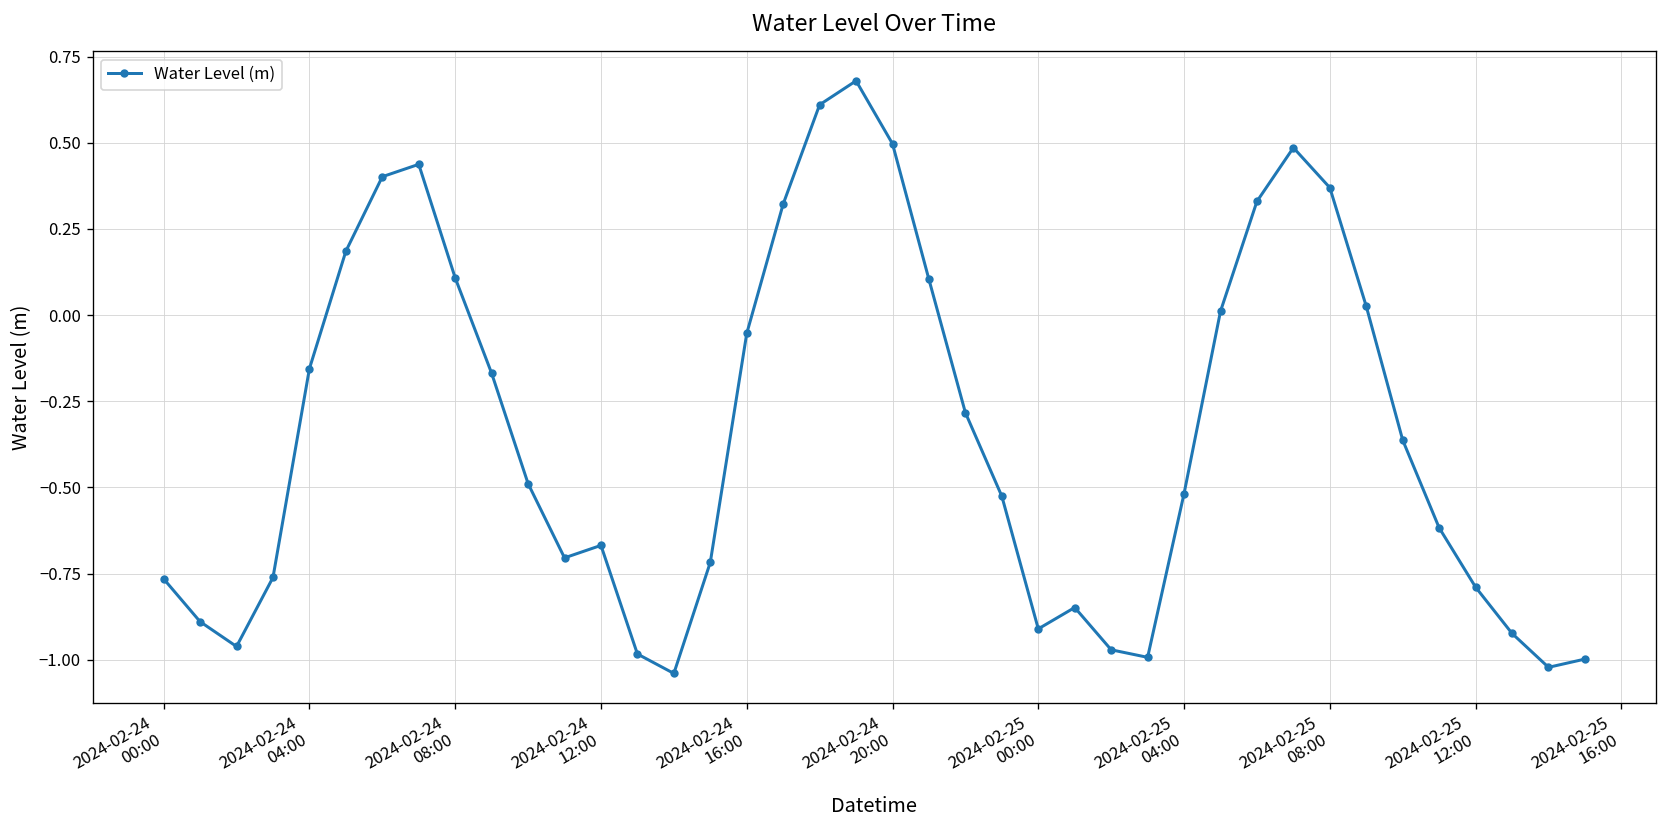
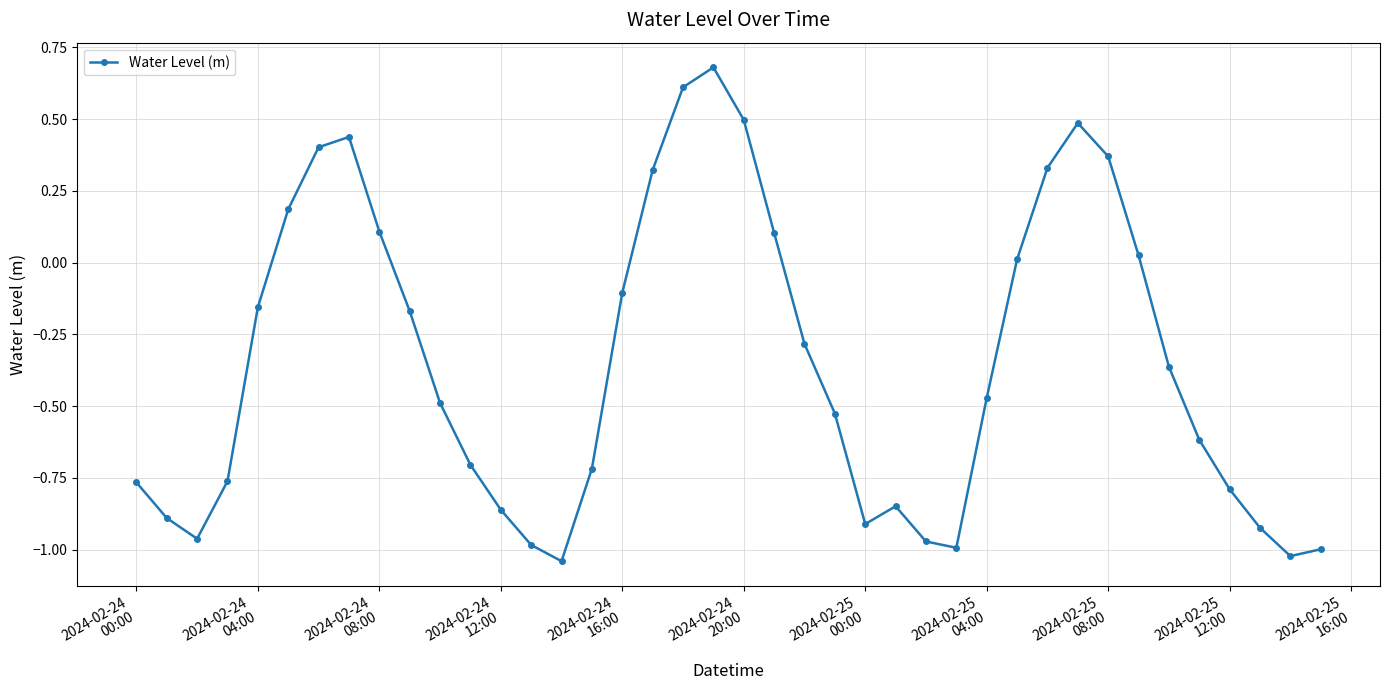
  {
    "2024-02-24 00:00": -0.77,
    "2024-02-24 04:00": -0.16,
    "2024-02-24 08:00": 0.11,
-   "2024-02-24 12:00": -0.67,
-   "2024-02-24 16:00": -0.05,
+   "2024-02-24 12:00": -0.86,
+   "2024-02-24 16:00": -0.10,
    "2024-02-24 20:00": 0.50,
    "2024-02-25 00:00": -0.91,
-   "2024-02-25 04:00": -0.52,
+   "2024-02-25 04:00": -0.47,
    "2024-02-25 08:00": 0.37,
    "2024-02-25 12:00": -0.79
  }
